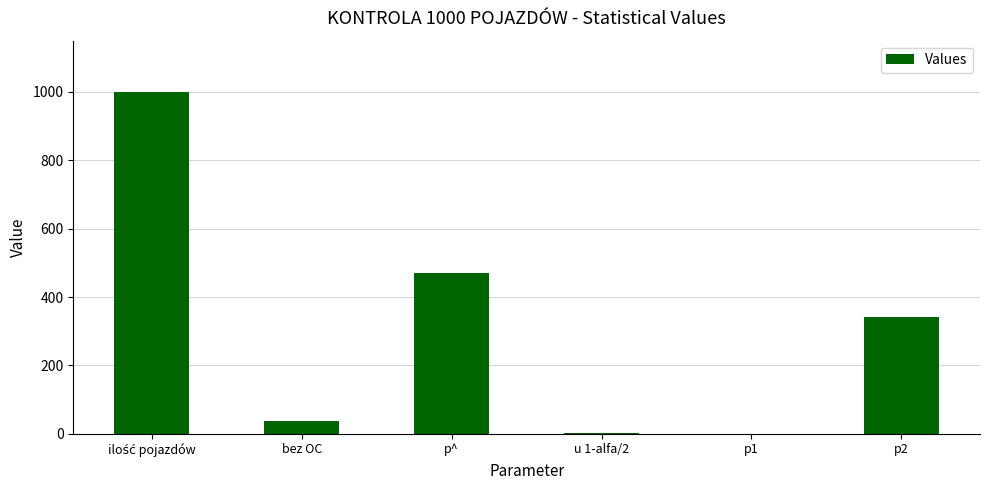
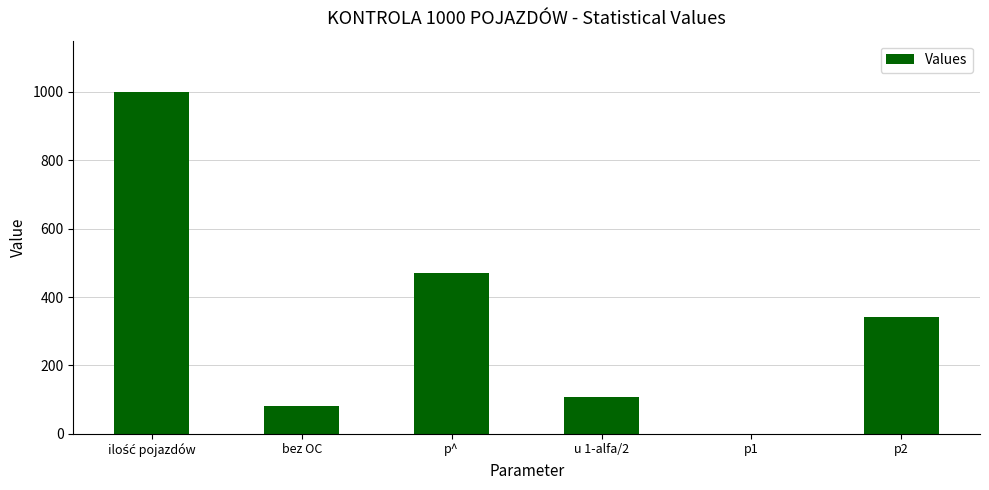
  {
    "ilość pojazdów": 1000,
-   "bez OC": 40,
+   "bez OC": 80,
    "p^": 470,
-   "u 1-alfa/2": 0,
+   "u 1-alfa/2": 110,
    "p2": 340
  }
